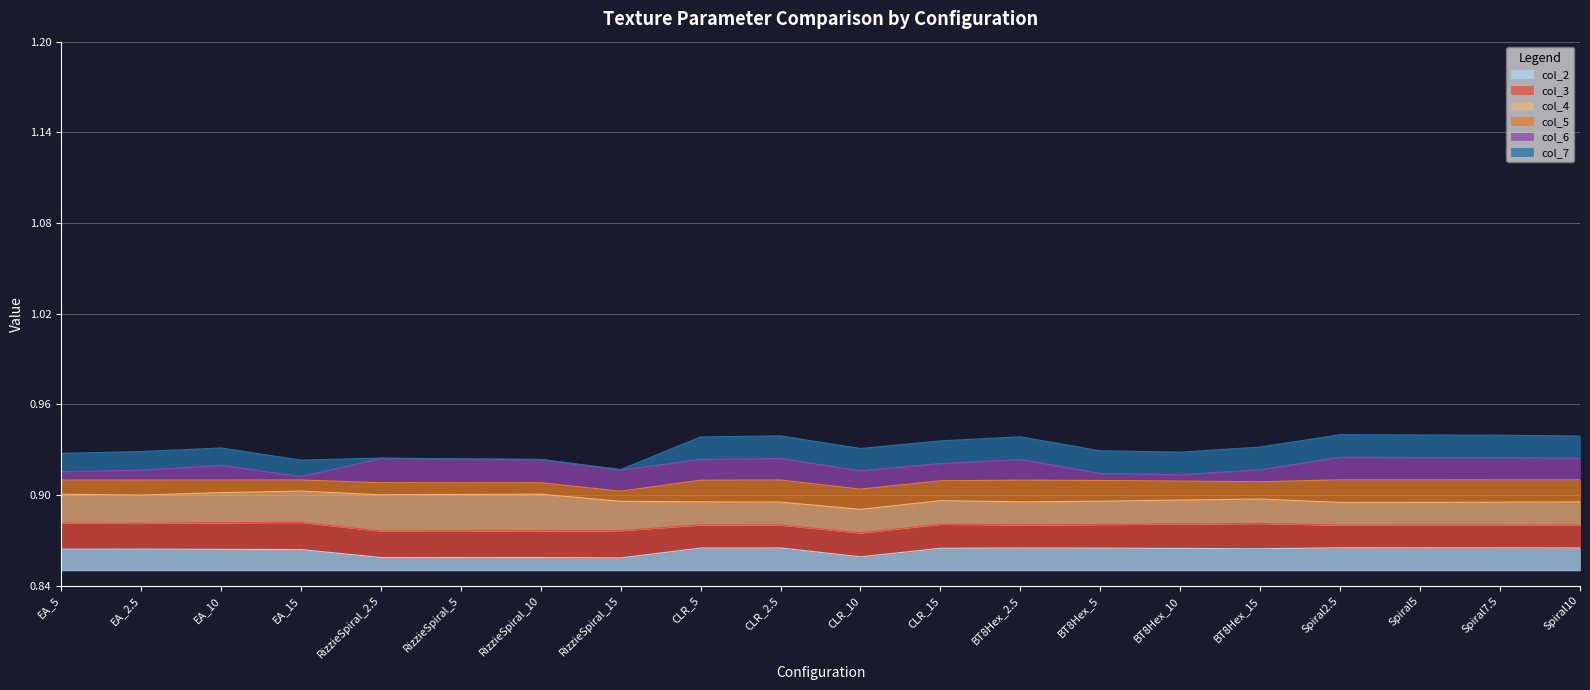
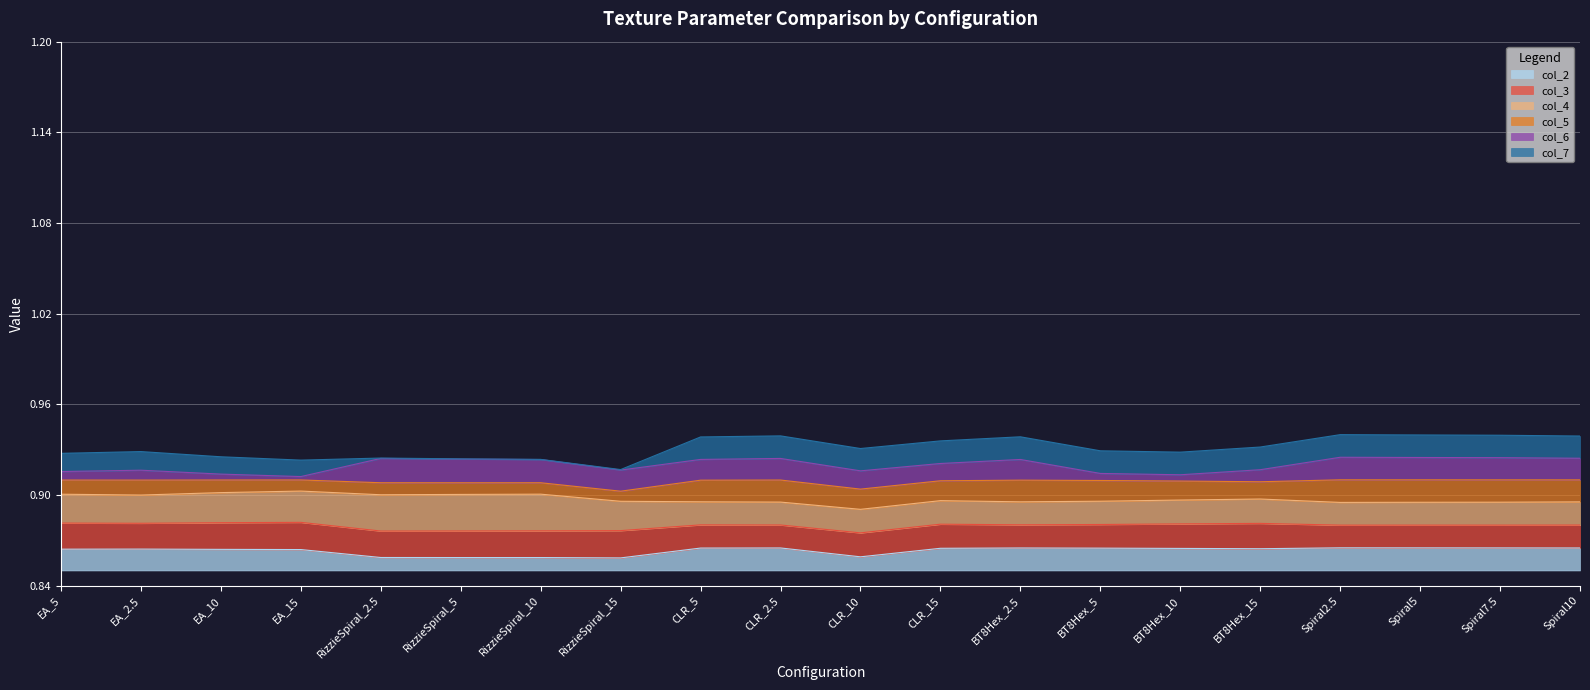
  {
    "col_2": {
      "EA_5": 0.864,
      "EA_2.5": 0.864,
      "EA_10": 0.864,
      "EA_15": 0.864,
      "RizzieSpiral_2.5": 0.859,
      "RizzieSpiral_5": 0.859,
      "RizzieSpiral_10": 0.859,
      "RizzieSpiral_15": 0.858,
      "CLR_5": 0.865,
      "CLR_2.5": 0.865,
      "CLR_10": 0.859,
      "CLR_15": 0.865,
      "BT8Hex_2.5": 0.865,
      "BT8Hex_5": 0.865,
      "BT8Hex_10": 0.865,
      "BT8Hex_15": 0.864,
      "Spiral2.5": 0.865,
      "Spiral5": 0.865,
      "Spiral7.5": 0.865,
      "Spiral10": 0.865
    },
    "col_4": {
      "EA_5": 0.019,
      "EA_2.5": 0.019,
      "EA_10": 0.020,
      "EA_15": 0.021,
      "RizzieSpiral_2.5": 0.024,
      "RizzieSpiral_5": 0.024,
      "RizzieSpiral_10": 0.024,
      "RizzieSpiral_15": 0.019,
      "CLR_5": 0.015,
      "CLR_2.5": 0.015,
      "CLR_10": 0.016,
      "CLR_15": 0.016,
      "BT8Hex_2.5": 0.015,
      "BT8Hex_5": 0.015,
      "BT8Hex_10": 0.016,
      "BT8Hex_15": 0.016,
      "Spiral2.5": 0.015,
      "Spiral5": 0.015,
      "Spiral7.5": 0.015,
      "Spiral10": 0.015
    },
    "col_6": {
      "EA_5": 0.006,
      "EA_2.5": 0.007,
-     "EA_10": 0.010,
+     "EA_10": 0.004,
      "EA_15": 0.002,
      "CLR_5": 0.014,
      "CLR_2.5": 0.014,
      "CLR_10": 0.012,
      "CLR_15": 0.011,
      "BT8Hex_2.5": 0.014,
      "BT8Hex_5": 0.005,
      "BT8Hex_10": 0.004,
      "BT8Hex_15": 0.008,
      "Spiral2.5": 0.015,
      "Spiral5": 0.015,
      "Spiral7.5": 0.015,
      "Spiral10": 0.014
    },
    "col_7": {
      "EA_5": 0.012,
      "EA_2.5": 0.012,
      "EA_10": 0.011,
      "EA_15": 0.011,
      "CLR_5": 0.015,
      "CLR_2.5": 0.015,
      "CLR_10": 0.015,
      "CLR_15": 0.015,
      "BT8Hex_2.5": 0.015,
      "BT8Hex_5": 0.015,
      "BT8Hex_10": 0.015,
      "BT8Hex_15": 0.015,
      "Spiral2.5": 0.015,
      "Spiral5": 0.015,
      "Spiral7.5": 0.015,
      "Spiral10": 0.015
    }
  }
